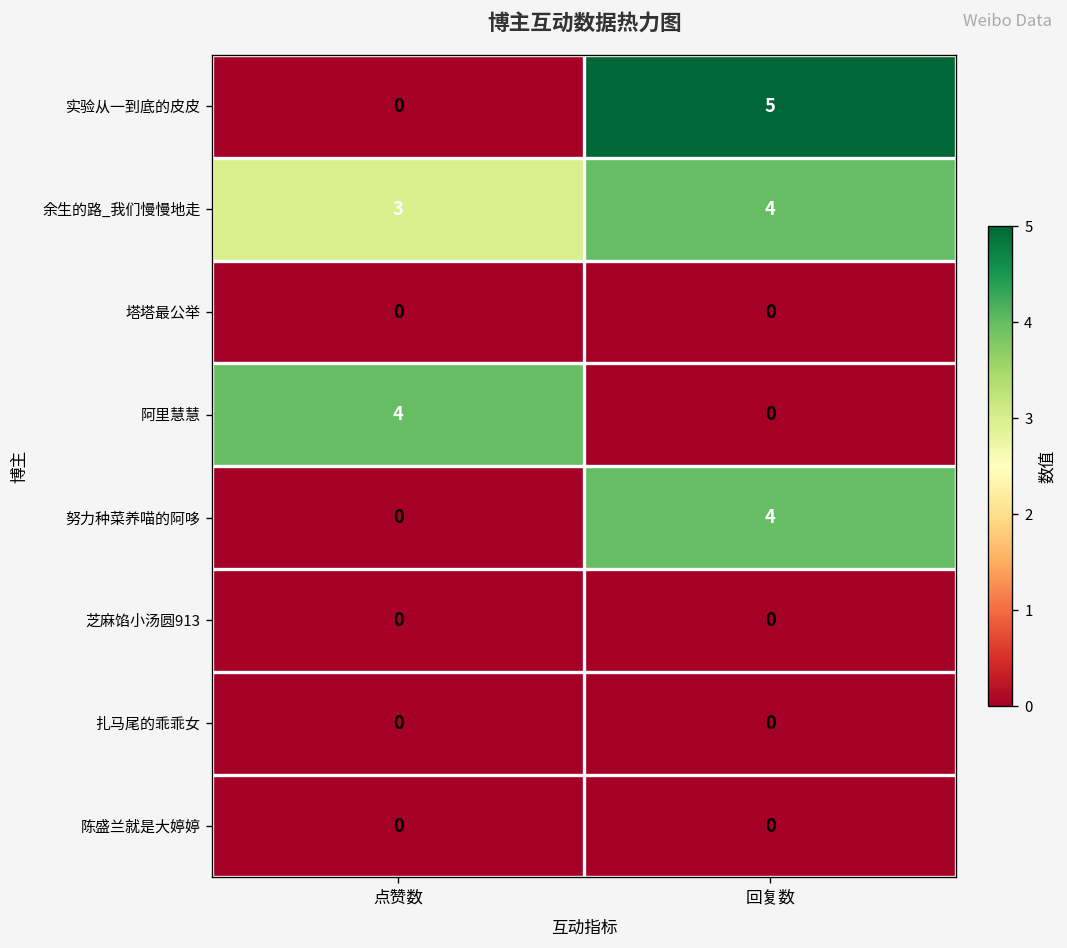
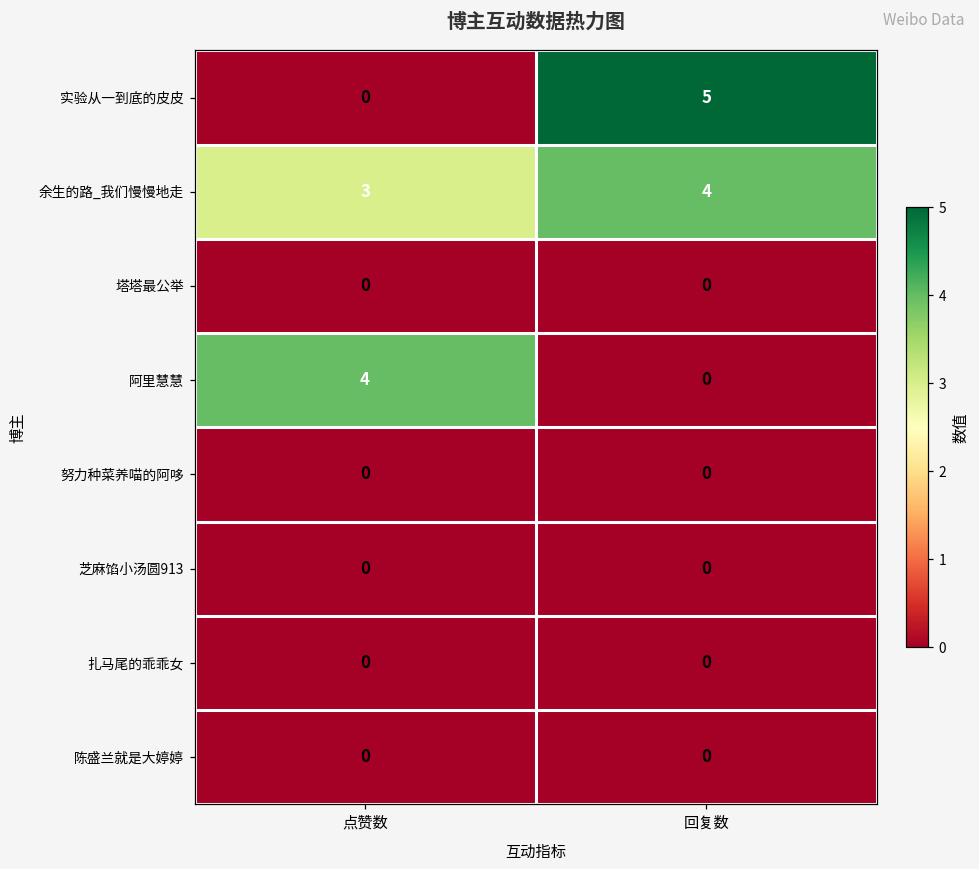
  {
    "实验从一到底的皮皮": {
      "点赞数": 0,
      "回复数": 5
    },
    "余生的路_我们慢慢地走": {
      "点赞数": 3,
      "回复数": 4
    },
    "塔塔最公举": {
      "点赞数": 0,
      "回复数": 0
    },
    "阿里慧慧": {
      "点赞数": 4,
      "回复数": 0
    },
    "努力种菜养喵的阿哆": {
      "点赞数": 0,
-     "回复数": 4
+     "回复数": 0
    },
    "芝麻馅小汤圆913": {
      "点赞数": 0,
      "回复数": 0
    },
    "扎马尾的乖乖女": {
      "点赞数": 0,
      "回复数": 0
    },
    "陈盛兰就是大婷婷": {
      "点赞数": 0,
      "回复数": 0
    }
  }
